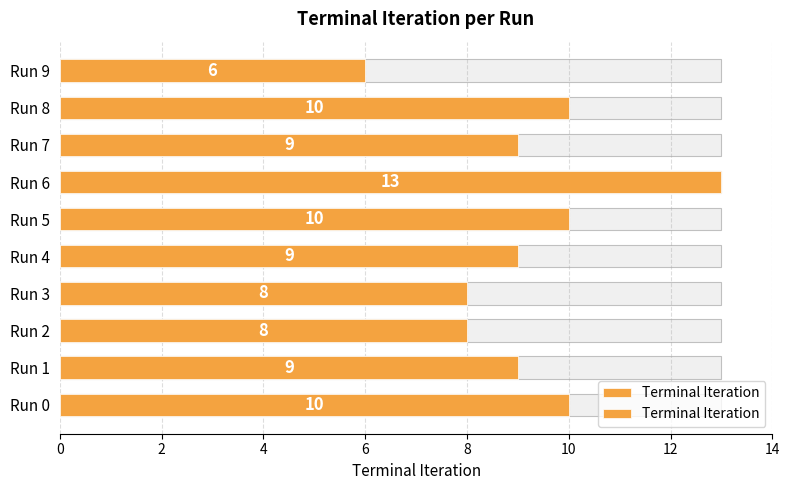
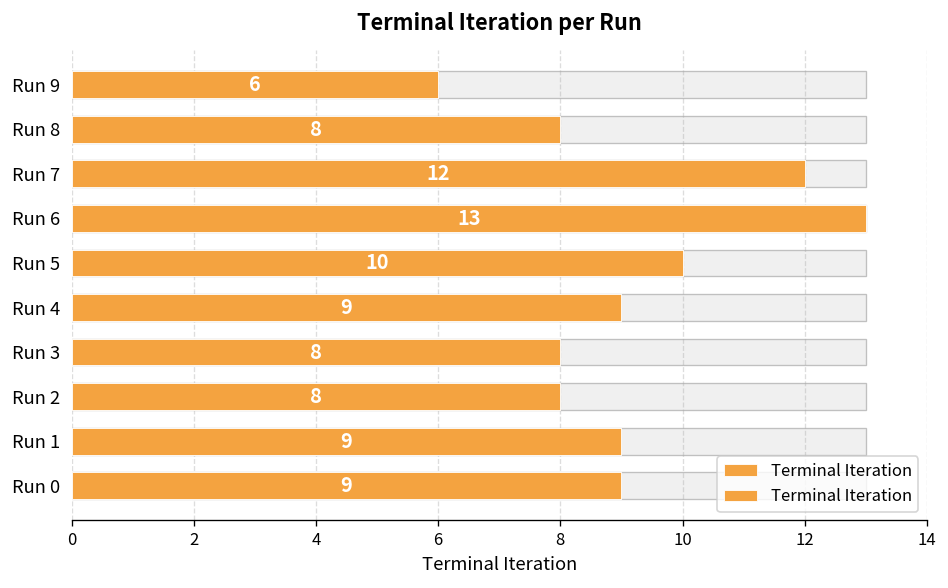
  {
    "Terminal Iteration": {
-     "Run 8": 10,
-     "Run 7": 9,
+     "Run 8": 8,
+     "Run 7": 12,
      "Run 6": 13,
-     "Run 0": 10
+     "Run 0": 9
    }
  }
